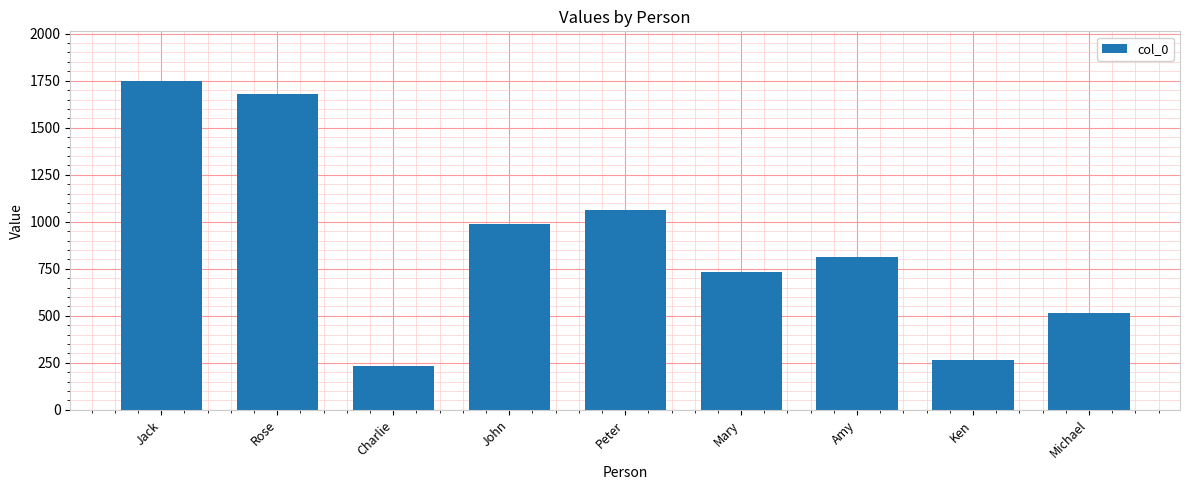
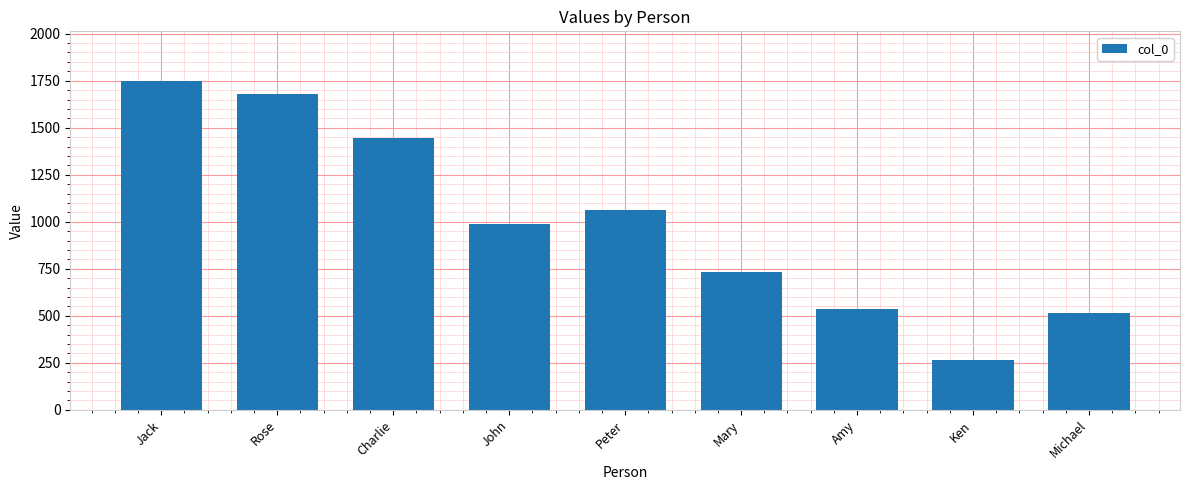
  {
    "Jack": 1750,
    "Rose": 1680,
-   "Charlie": 230,
+   "Charlie": 1450,
    "John": 990,
    "Peter": 1060,
    "Mary": 740,
-   "Amy": 810,
+   "Amy": 540,
    "Ken": 260,
    "Michael": 520
  }
